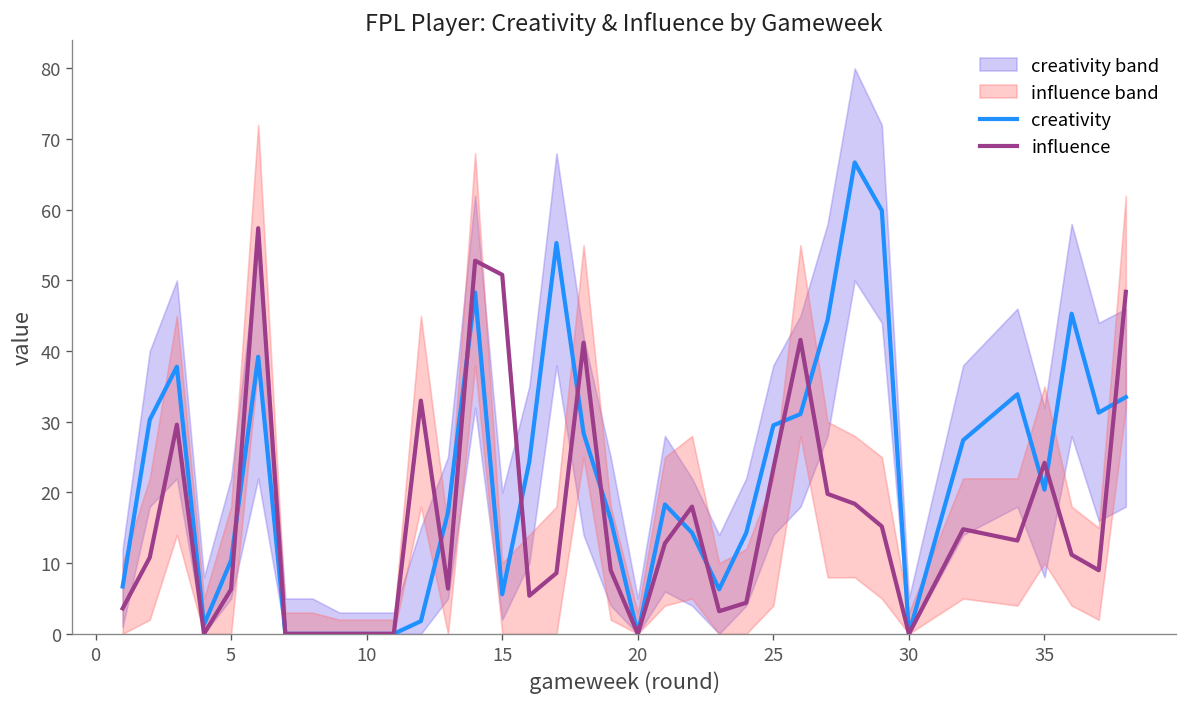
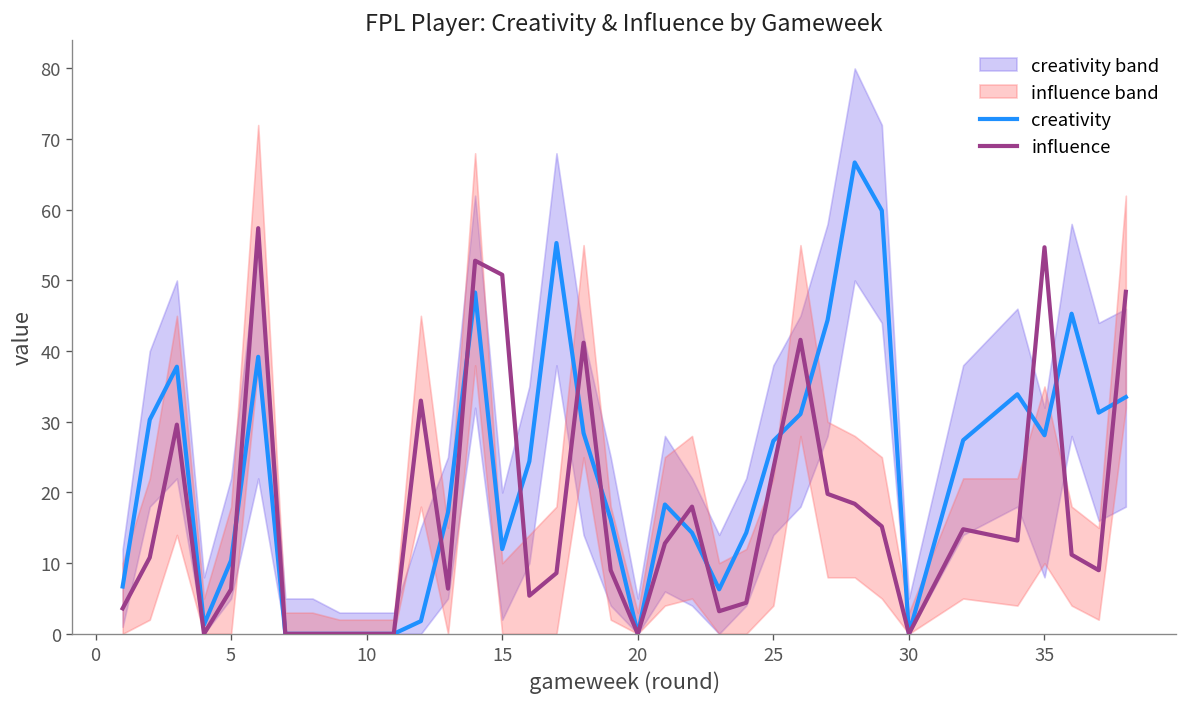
  {
    "creativity": {
      "5": 10,
-     "15": 6,
-     "25": 30,
-     "35": 20
+     "15": 12,
+     "25": 27,
+     "35": 28
    },
    "influence": {
      "5": 6,
      "15": 51,
      "25": 23,
-     "35": 24
+     "35": 55
    }
  }
